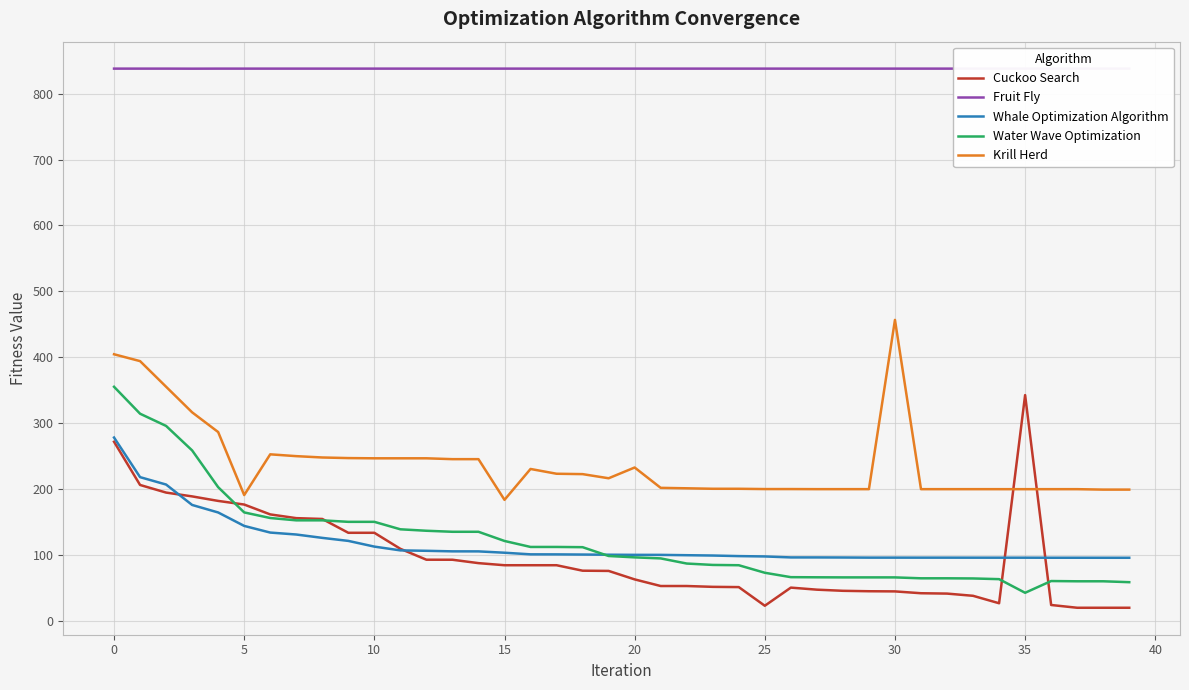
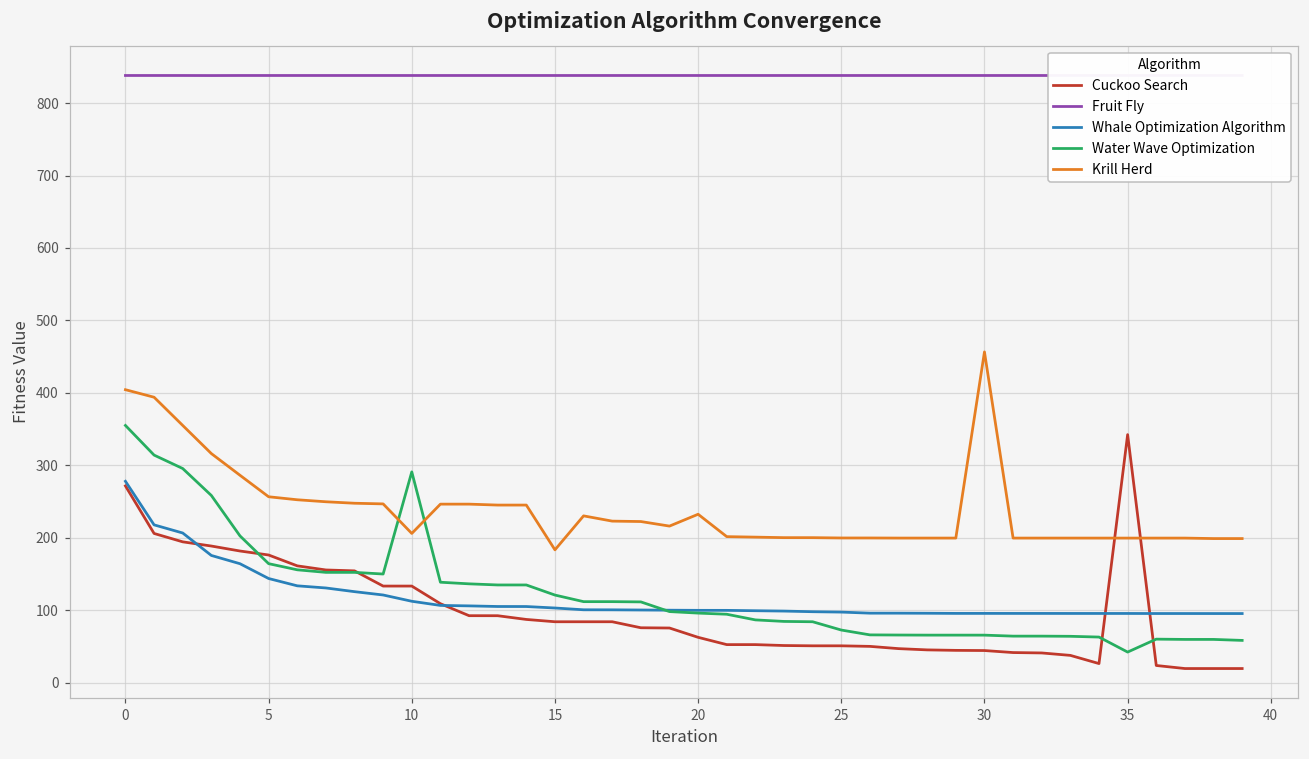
  {
    "Cuckoo Search": {
      "0": 270,
      "5": 180,
      "10": 130,
      "15": 80,
      "20": 60,
-     "25": 20,
+     "25": 50,
      "30": 40,
      "35": 340
    },
    "Fruit Fly": {
      "0": 840,
      "5": 840,
      "10": 840,
      "15": 840,
      "20": 840,
      "25": 840,
      "30": 840
    },
    "Whale Optimization Algorithm": {
      "0": 280,
      "5": 140,
      "10": 110,
      "15": 100,
      "20": 100,
      "25": 100,
      "30": 100,
      "35": 100
    },
    "Water Wave Optimization": {
      "0": 360,
      "5": 160,
-     "10": 150,
+     "10": 290,
      "15": 120,
      "20": 100,
      "25": 70,
      "30": 70,
      "35": 40
    },
    "Krill Herd": {
      "0": 400,
-     "5": 190,
-     "10": 250,
+     "5": 260,
+     "10": 210,
      "15": 180,
      "20": 230,
      "25": 200,
      "30": 460,
      "35": 200
    }
  }
